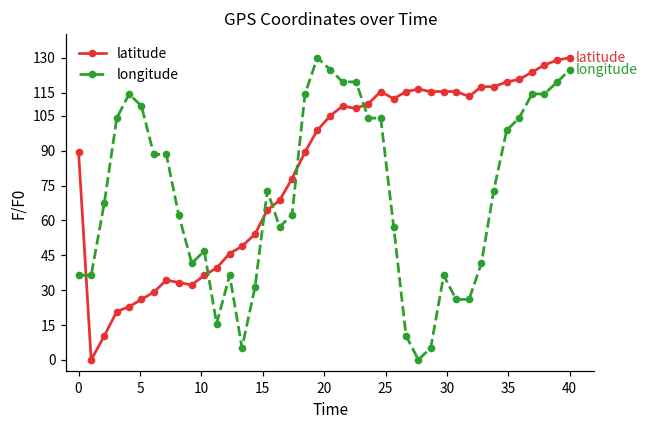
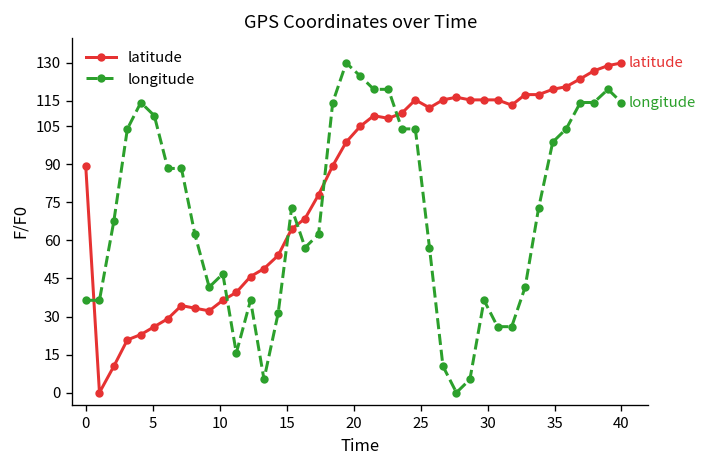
  {
    "latitude": {
      "0": 89,
      "40": 130
    },
    "longitude": {
      "0": 36,
-     "40": 125
+     "40": 114
    }
  }
